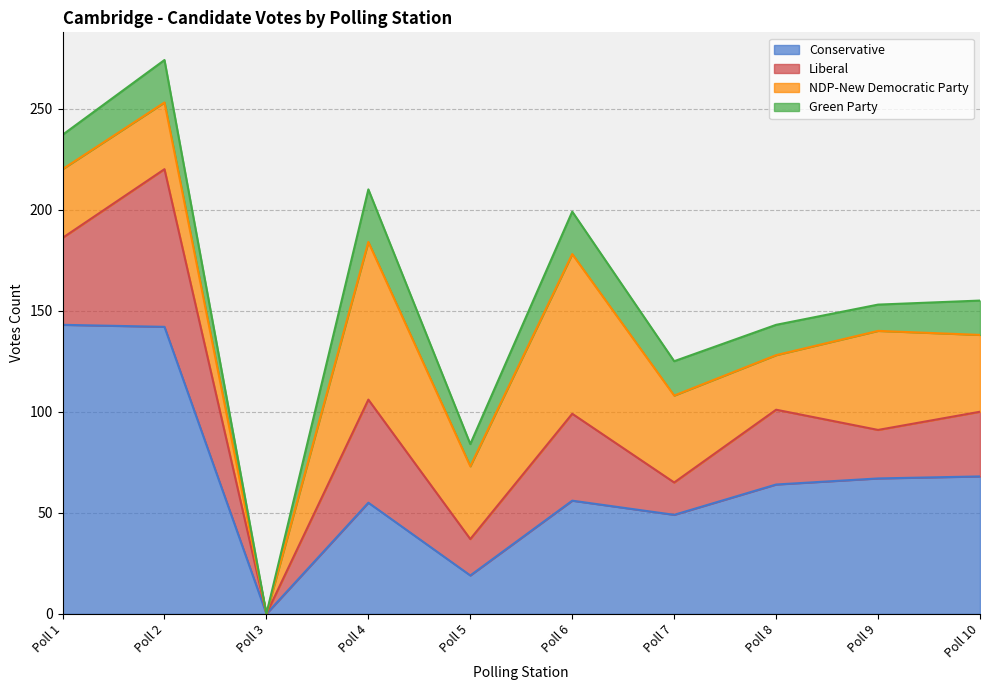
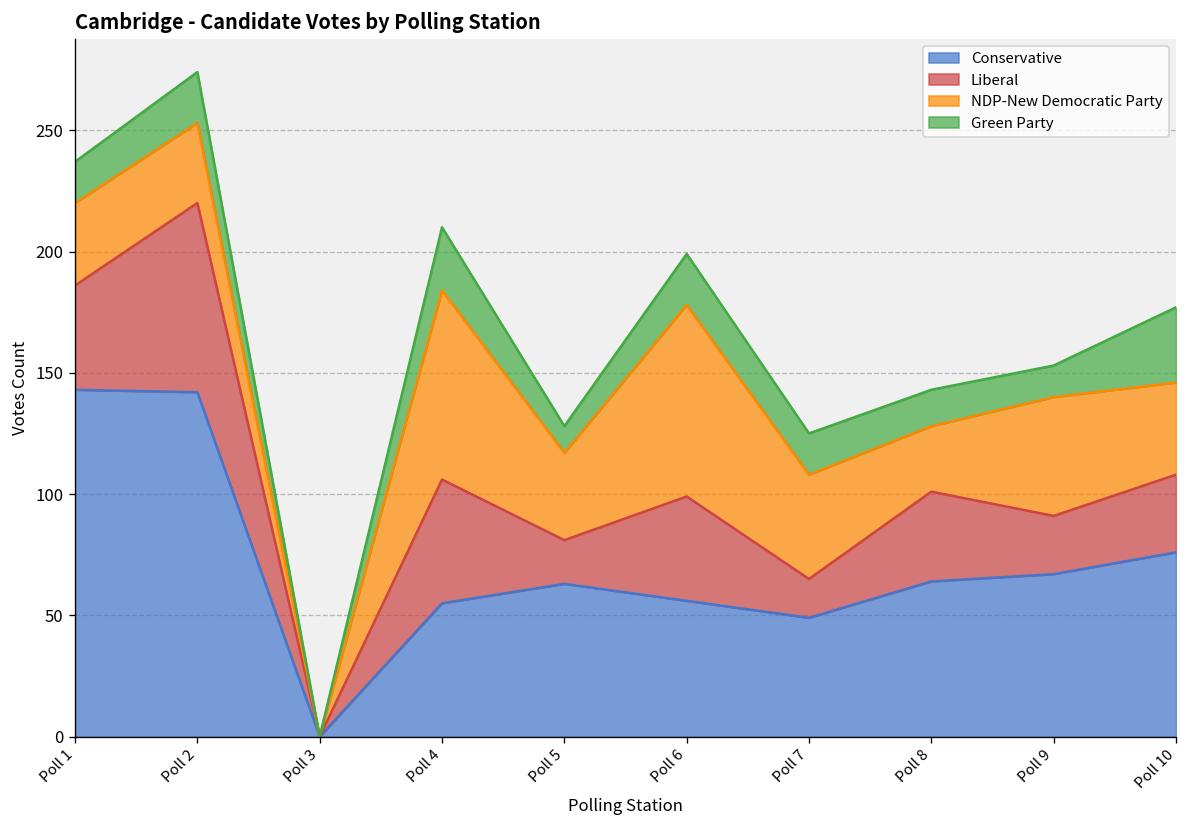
  {
    "Conservative": {
      "Poll 1": 143,
      "Poll 2": 142,
      "Poll 4": 55,
-     "Poll 5": 19,
+     "Poll 5": 63,
      "Poll 6": 56,
      "Poll 7": 49,
      "Poll 8": 64,
      "Poll 9": 67,
-     "Poll 10": 68
+     "Poll 10": 76
    },
    "Liberal": {
      "Poll 1": 43,
      "Poll 2": 78,
      "Poll 4": 51,
      "Poll 5": 18,
      "Poll 6": 43,
      "Poll 7": 16,
      "Poll 8": 37,
      "Poll 9": 24,
      "Poll 10": 32
    },
    "NDP-New Democratic Party": {
      "Poll 1": 34,
      "Poll 2": 33,
      "Poll 4": 78,
      "Poll 5": 36,
      "Poll 6": 79,
      "Poll 7": 43,
      "Poll 8": 27,
      "Poll 9": 49,
      "Poll 10": 38
    },
    "Green Party": {
      "Poll 1": 17,
      "Poll 2": 21,
      "Poll 4": 26,
      "Poll 5": 11,
      "Poll 6": 21,
      "Poll 7": 17,
      "Poll 8": 15,
      "Poll 9": 13,
-     "Poll 10": 17
+     "Poll 10": 31
    }
  }
